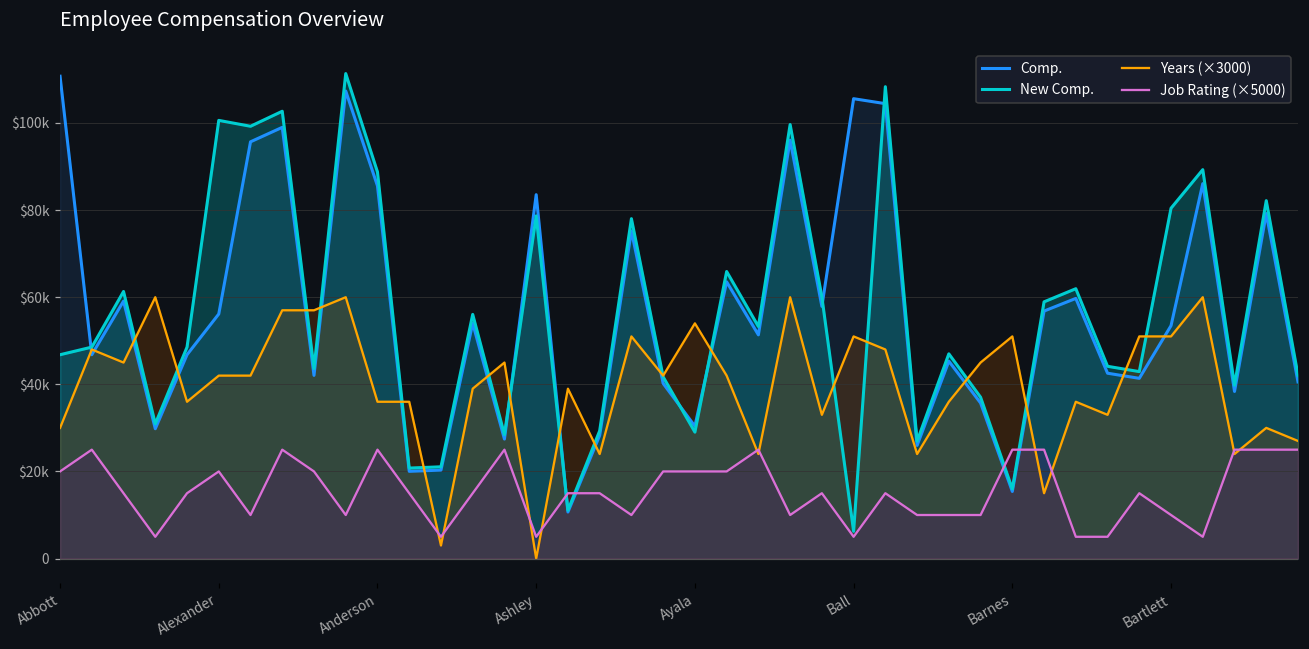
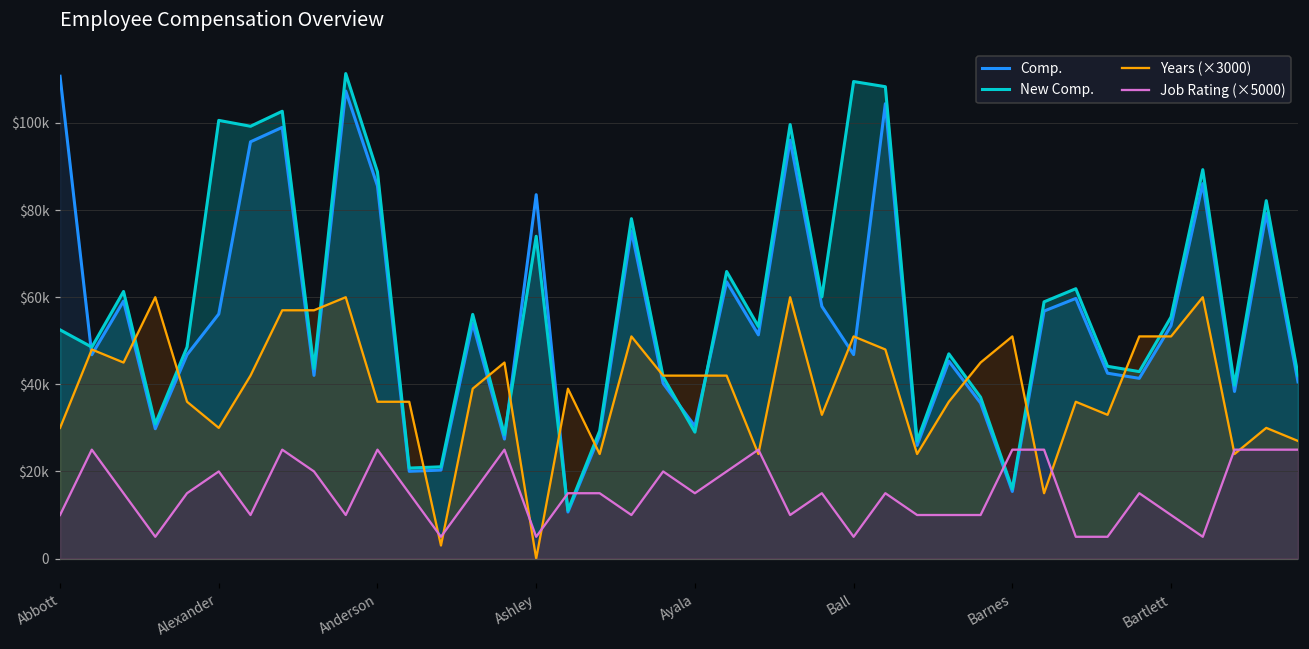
  {
    "Comp.": {
      "Abbott": "$111000",
      "Alexander": "$56000",
      "Anderson": "$86000",
      "Ashley": "$84000",
      "Ayala": "$30000",
-     "Ball": "$106000",
+     "Ball": "$47000",
      "Bartlett": "$53000"
    },
    "New Comp.": {
-     "Abbott": "$47000",
+     "Abbott": "$53000",
      "Alexander": "$101000",
      "Anderson": "$89000",
-     "Ashley": "$79000",
+     "Ashley": "$74000",
      "Ayala": "$29000",
-     "Ball": "$6000",
-     "Bartlett": "$80000"
+     "Ball": "$110000",
+     "Bartlett": "$55000"
    },
    "Years (×3000)": {
      "Abbott": "$30000",
-     "Alexander": "$42000",
+     "Alexander": "$30000",
      "Anderson": "$36000",
      "Ashley": "$0",
-     "Ayala": "$54000",
+     "Ayala": "$42000",
      "Ball": "$51000",
      "Barnes": "$51000",
      "Bartlett": "$51000"
    },
    "Job Rating (×5000)": {
-     "Abbott": "$20000",
+     "Abbott": "$10000",
      "Alexander": "$20000",
      "Anderson": "$25000",
      "Ashley": "$5000",
-     "Ayala": "$20000",
+     "Ayala": "$15000",
      "Ball": "$5000",
      "Barnes": "$25000",
      "Bartlett": "$10000"
    }
  }
